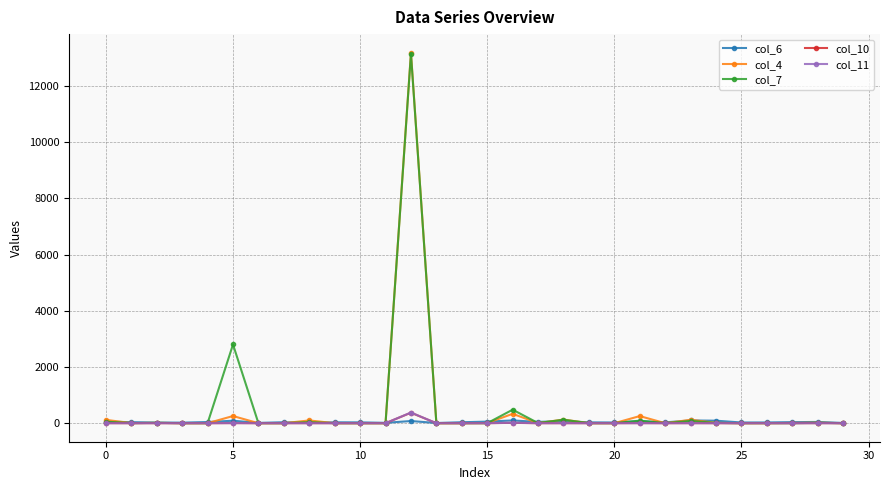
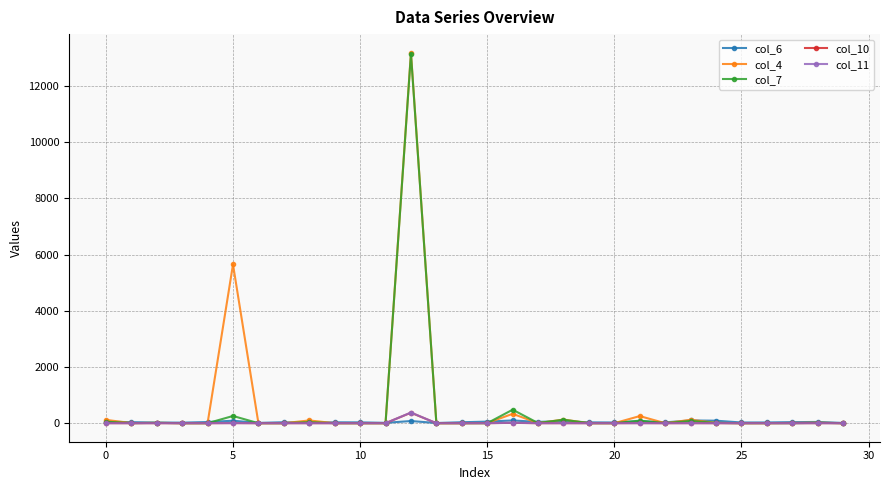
  {
    "col_4": {
-     "5": 300
+     "5": 5600
    },
    "col_7": {
-     "5": 2800
+     "5": 300
    }
  }
